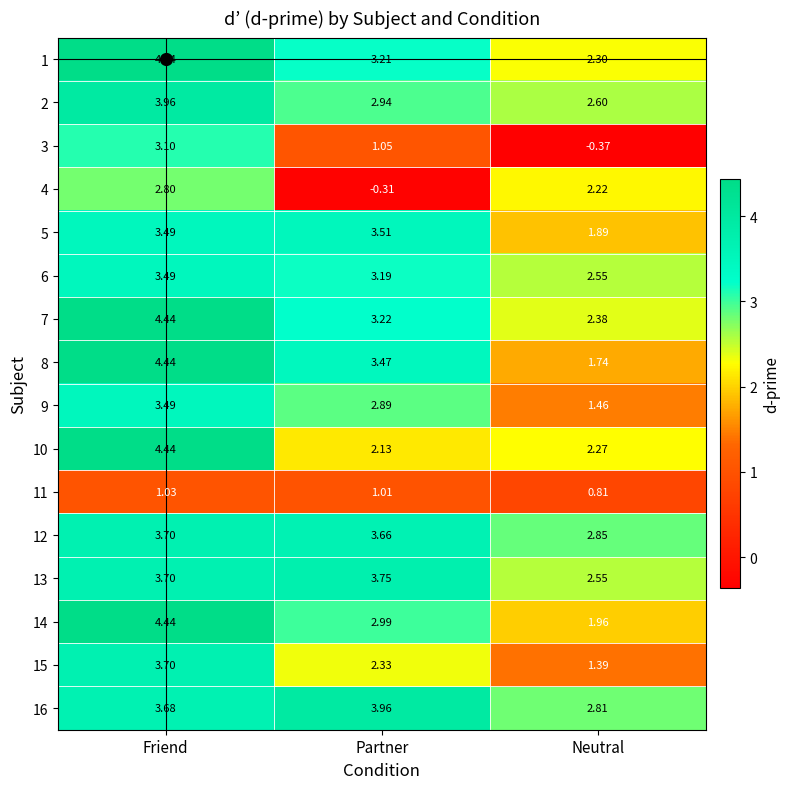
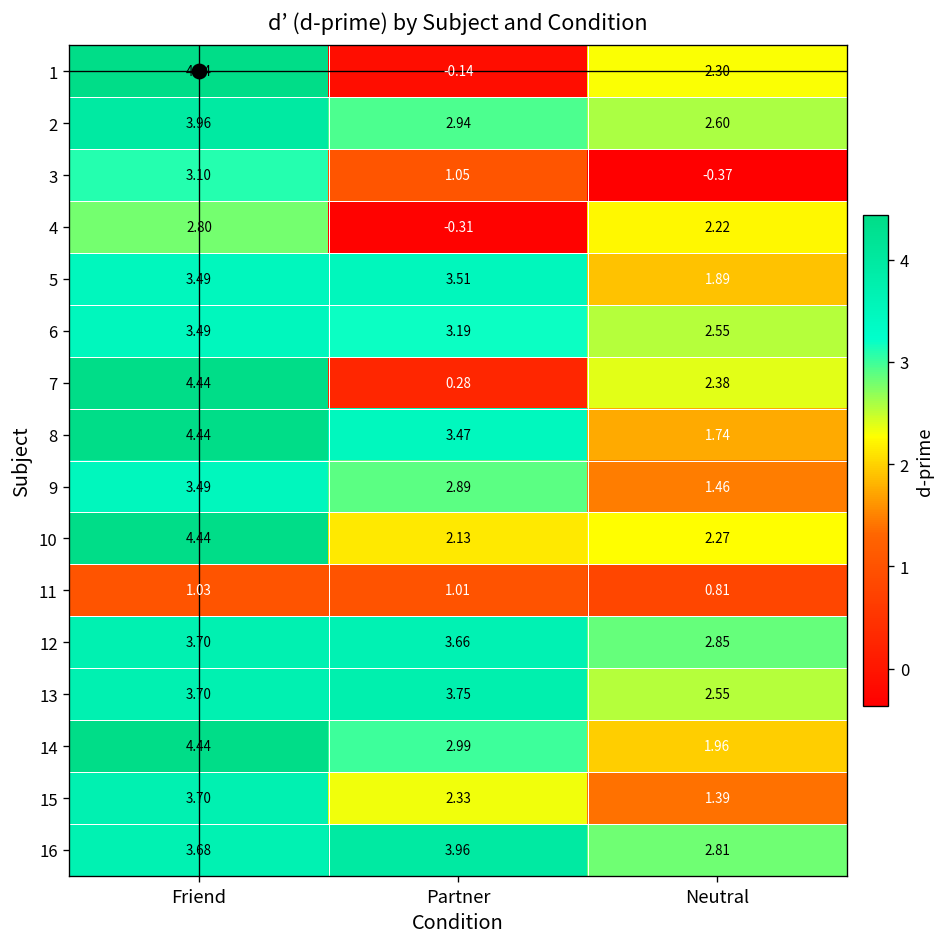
  {
    "1": {
-     "Partner": 3.21,
+     "Partner": -0.14,
      "Neutral": 2.30
    },
    "2": {
      "Friend": 3.96,
      "Partner": 2.94,
      "Neutral": 2.60
    },
    "3": {
      "Friend": 3.10,
      "Partner": 1.05,
      "Neutral": -0.37
    },
    "4": {
      "Friend": 2.80,
      "Partner": -0.31,
      "Neutral": 2.22
    },
    "5": {
      "Friend": 3.49,
      "Partner": 3.51,
      "Neutral": 1.89
    },
    "6": {
      "Friend": 3.49,
      "Partner": 3.19,
      "Neutral": 2.55
    },
    "7": {
      "Friend": 4.44,
-     "Partner": 3.22,
+     "Partner": 0.28,
      "Neutral": 2.38
    },
    "8": {
      "Friend": 4.44,
      "Partner": 3.47,
      "Neutral": 1.74
    },
    "9": {
      "Friend": 3.49,
      "Partner": 2.89,
      "Neutral": 1.46
    },
    "10": {
      "Friend": 4.44,
      "Partner": 2.13,
      "Neutral": 2.27
    },
    "11": {
      "Friend": 1.03,
      "Partner": 1.01,
      "Neutral": 0.81
    },
    "12": {
      "Friend": 3.70,
      "Partner": 3.66,
      "Neutral": 2.85
    },
    "13": {
      "Friend": 3.70,
      "Partner": 3.75,
      "Neutral": 2.55
    },
    "14": {
      "Friend": 4.44,
      "Partner": 2.99,
      "Neutral": 1.96
    },
    "15": {
      "Friend": 3.70,
      "Partner": 2.33,
      "Neutral": 1.39
    },
    "16": {
      "Friend": 3.68,
      "Partner": 3.96,
      "Neutral": 2.81
    }
  }
